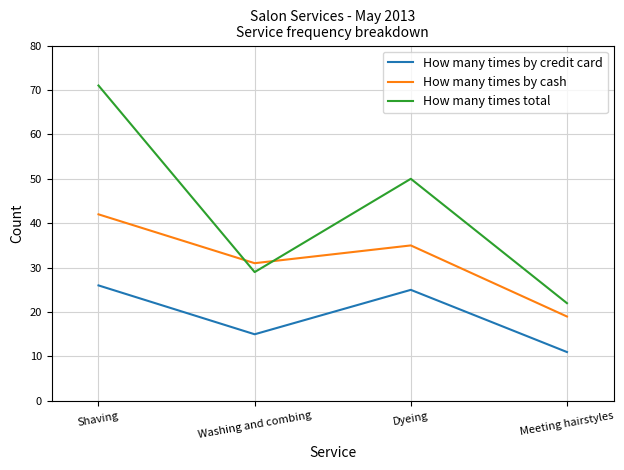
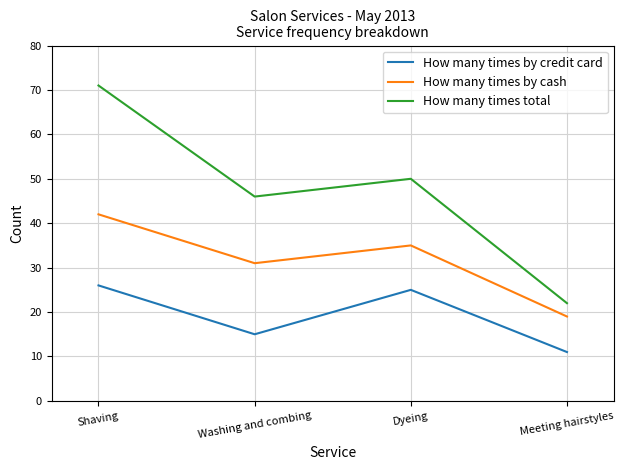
  {
    "How many times by credit card": {
      "Shaving": 26,
      "Washing and combing": 15,
      "Dyeing": 25,
      "Meeting hairstyles": 11
    },
    "How many times by cash": {
      "Shaving": 42,
      "Washing and combing": 31,
      "Dyeing": 35,
      "Meeting hairstyles": 19
    },
    "How many times total": {
      "Shaving": 71,
-     "Washing and combing": 29,
+     "Washing and combing": 46,
      "Dyeing": 50,
      "Meeting hairstyles": 22
    }
  }
